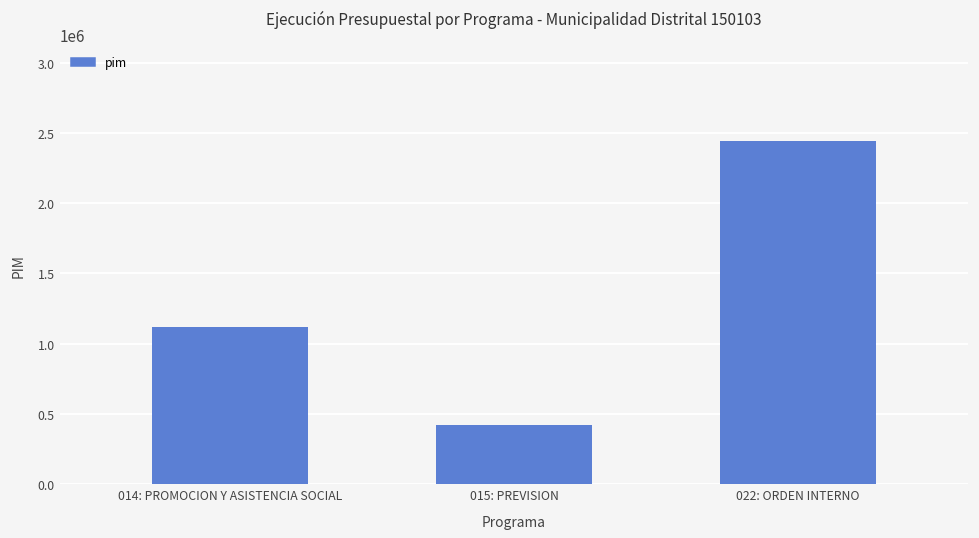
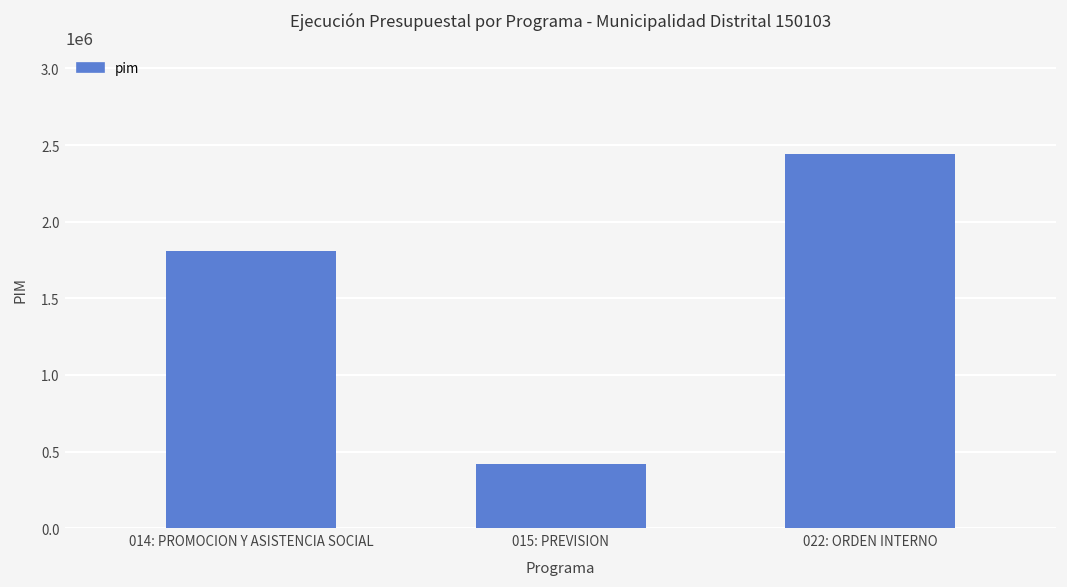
  {
-   "014: PROMOCION Y ASISTENCIA SOCIAL": 1120000,
+   "014: PROMOCION Y ASISTENCIA SOCIAL": 1810000,
    "015: PREVISION": 420000,
    "022: ORDEN INTERNO": 2440000
  }
